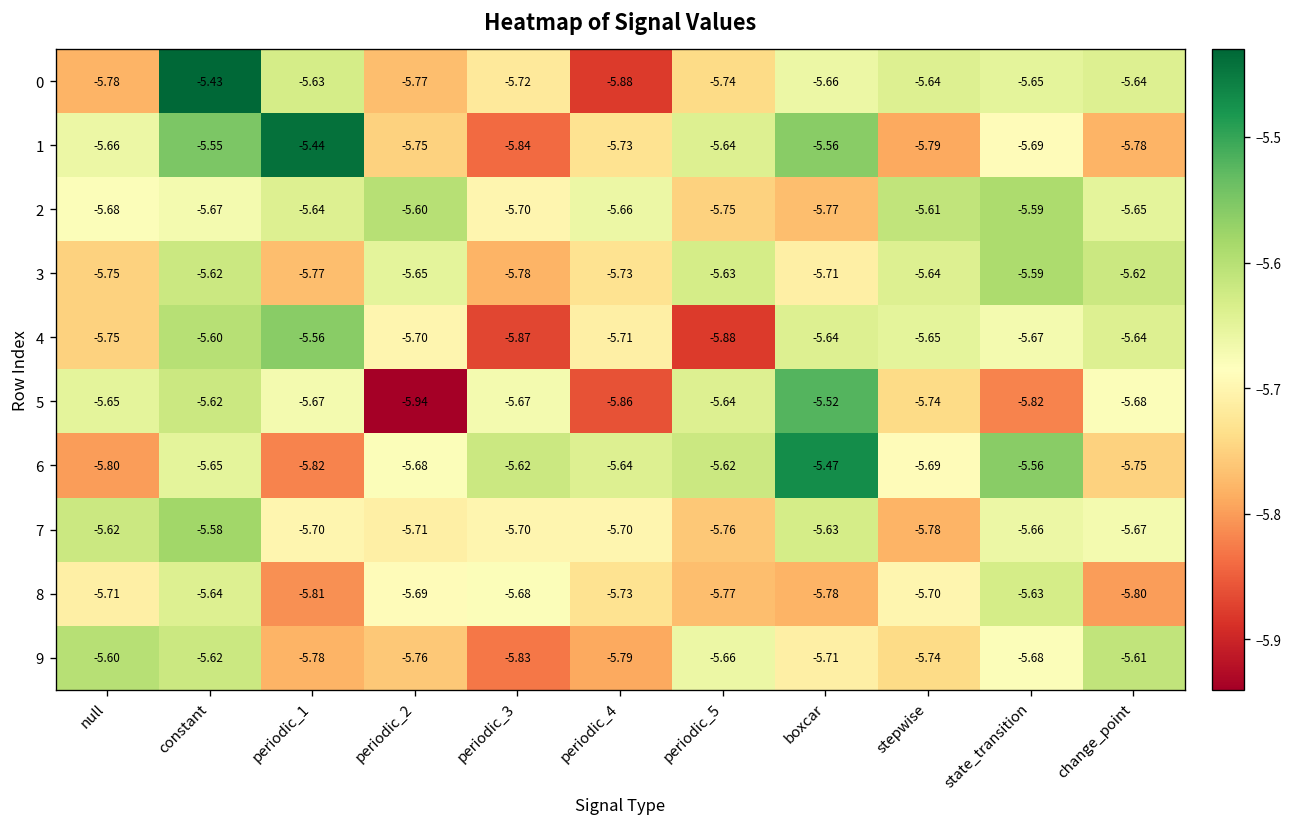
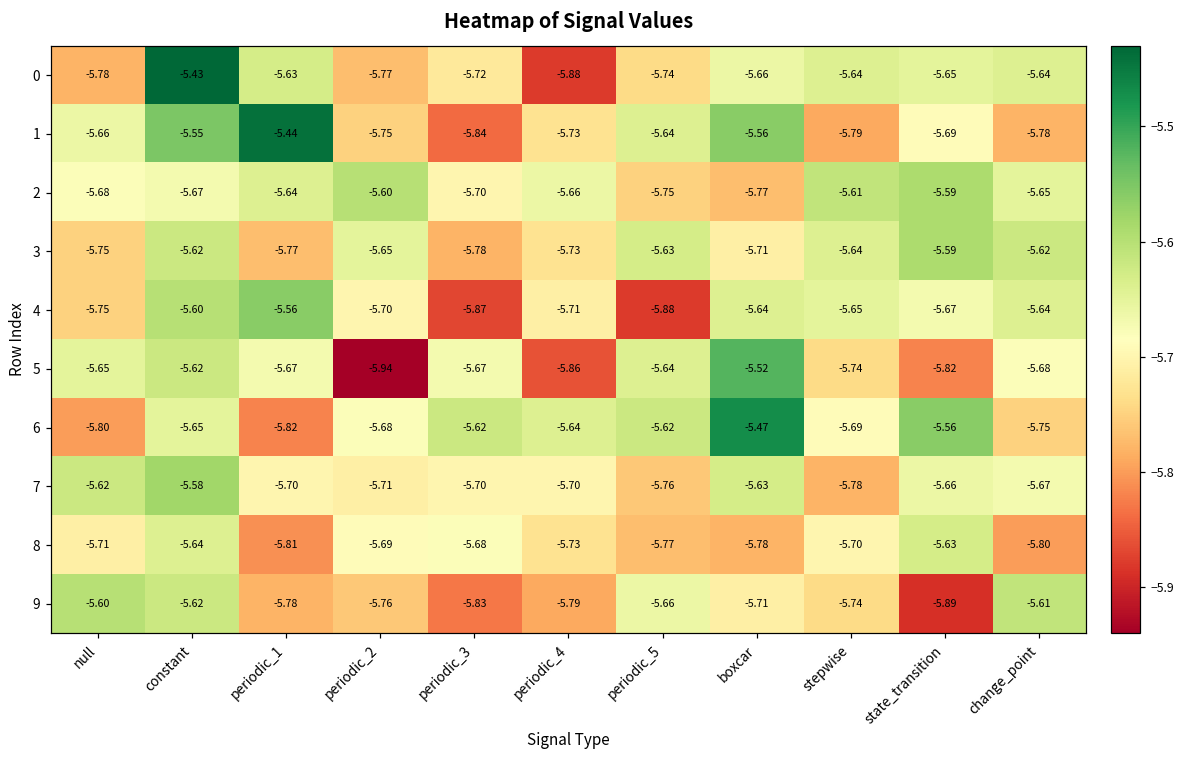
  {
    "0": {
      "null": -5.78,
      "constant": -5.43,
      "periodic_1": -5.63,
      "periodic_2": -5.77,
      "periodic_3": -5.72,
      "periodic_4": -5.88,
      "periodic_5": -5.74,
      "boxcar": -5.66,
      "stepwise": -5.64,
      "state_transition": -5.65,
      "change_point": -5.64
    },
    "1": {
      "null": -5.66,
      "constant": -5.55,
      "periodic_1": -5.44,
      "periodic_2": -5.75,
      "periodic_3": -5.84,
      "periodic_4": -5.73,
      "periodic_5": -5.64,
      "boxcar": -5.56,
      "stepwise": -5.79,
      "state_transition": -5.69,
      "change_point": -5.78
    },
    "2": {
      "null": -5.68,
      "constant": -5.67,
      "periodic_1": -5.64,
      "periodic_2": -5.60,
      "periodic_3": -5.70,
      "periodic_4": -5.66,
      "periodic_5": -5.75,
      "boxcar": -5.77,
      "stepwise": -5.61,
      "state_transition": -5.59,
      "change_point": -5.65
    },
    "3": {
      "null": -5.75,
      "constant": -5.62,
      "periodic_1": -5.77,
      "periodic_2": -5.65,
      "periodic_3": -5.78,
      "periodic_4": -5.73,
      "periodic_5": -5.63,
      "boxcar": -5.71,
      "stepwise": -5.64,
      "state_transition": -5.59,
      "change_point": -5.62
    },
    "4": {
      "null": -5.75,
      "constant": -5.60,
      "periodic_1": -5.56,
      "periodic_2": -5.70,
      "periodic_3": -5.87,
      "periodic_4": -5.71,
      "periodic_5": -5.88,
      "boxcar": -5.64,
      "stepwise": -5.65,
      "state_transition": -5.67,
      "change_point": -5.64
    },
    "5": {
      "null": -5.65,
      "constant": -5.62,
      "periodic_1": -5.67,
      "periodic_2": -5.94,
      "periodic_3": -5.67,
      "periodic_4": -5.86,
      "periodic_5": -5.64,
      "boxcar": -5.52,
      "stepwise": -5.74,
      "state_transition": -5.82,
      "change_point": -5.68
    },
    "6": {
      "null": -5.80,
      "constant": -5.65,
      "periodic_1": -5.82,
      "periodic_2": -5.68,
      "periodic_3": -5.62,
      "periodic_4": -5.64,
      "periodic_5": -5.62,
      "boxcar": -5.47,
      "stepwise": -5.69,
      "state_transition": -5.56,
      "change_point": -5.75
    },
    "7": {
      "null": -5.62,
      "constant": -5.58,
      "periodic_1": -5.70,
      "periodic_2": -5.71,
      "periodic_3": -5.70,
      "periodic_4": -5.70,
      "periodic_5": -5.76,
      "boxcar": -5.63,
      "stepwise": -5.78,
      "state_transition": -5.66,
      "change_point": -5.67
    },
    "8": {
      "null": -5.71,
      "constant": -5.64,
      "periodic_1": -5.81,
      "periodic_2": -5.69,
      "periodic_3": -5.68,
      "periodic_4": -5.73,
      "periodic_5": -5.77,
      "boxcar": -5.78,
      "stepwise": -5.70,
      "state_transition": -5.63,
      "change_point": -5.80
    },
    "9": {
      "null": -5.60,
      "constant": -5.62,
      "periodic_1": -5.78,
      "periodic_2": -5.76,
      "periodic_3": -5.83,
      "periodic_4": -5.79,
      "periodic_5": -5.66,
      "boxcar": -5.71,
      "stepwise": -5.74,
-     "state_transition": -5.68,
+     "state_transition": -5.89,
      "change_point": -5.61
    }
  }
